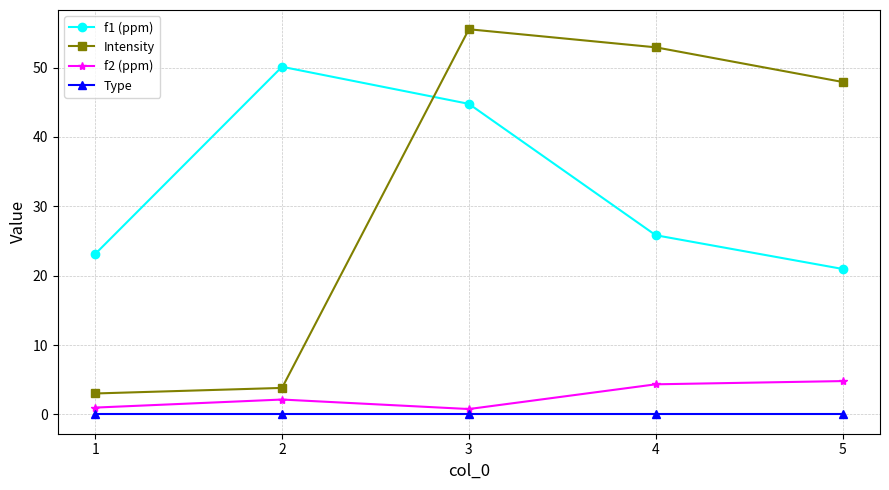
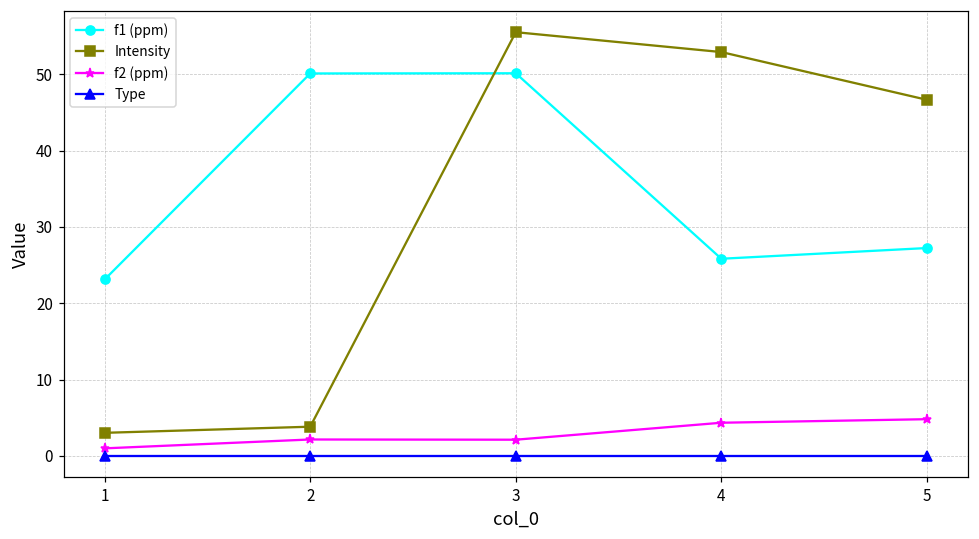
  {
    "f1 (ppm)": {
      "1": 23,
      "2": 50,
-     "3": 45,
+     "3": 50,
      "4": 26,
-     "5": 21
+     "5": 27
    },
    "Intensity": {
      "1": 3,
      "2": 4,
      "3": 56,
      "4": 53,
-     "5": 48
+     "5": 47
    },
    "f2 (ppm)": {
      "1": 1,
      "2": 2,
-     "3": 1,
+     "3": 2,
      "4": 4,
      "5": 5
    },
    "Type": {
      "1": 0,
      "2": 0,
      "3": 0,
      "4": 0,
      "5": 0
    }
  }
